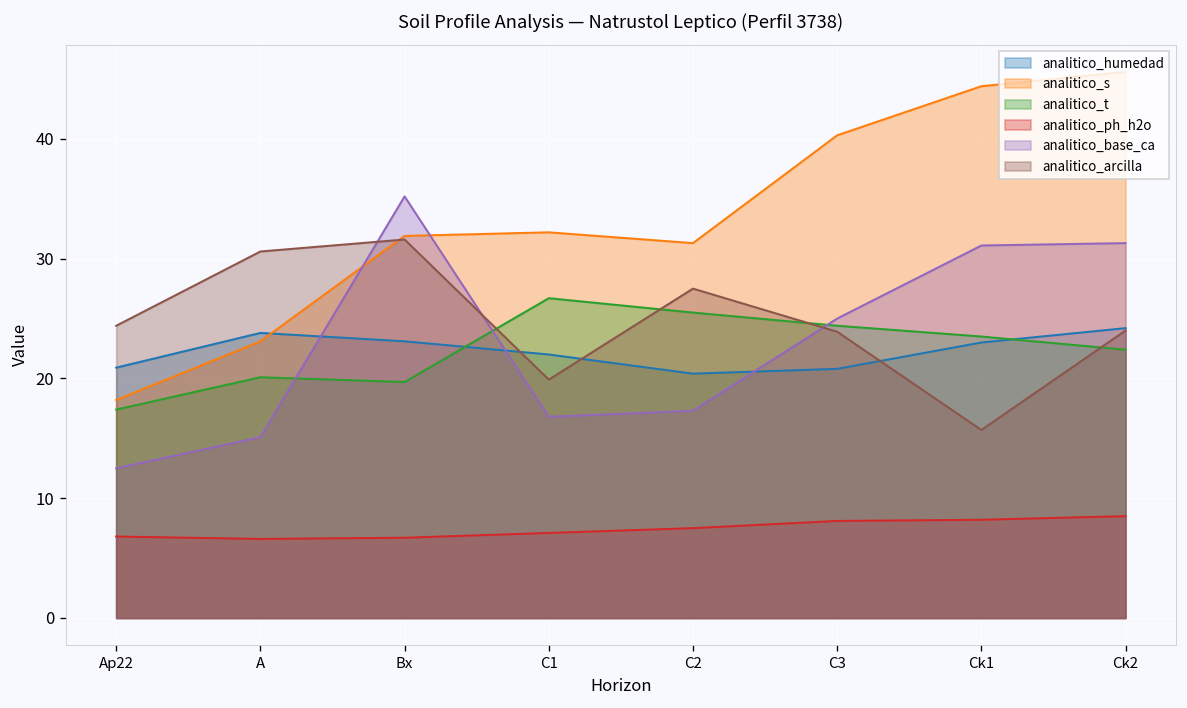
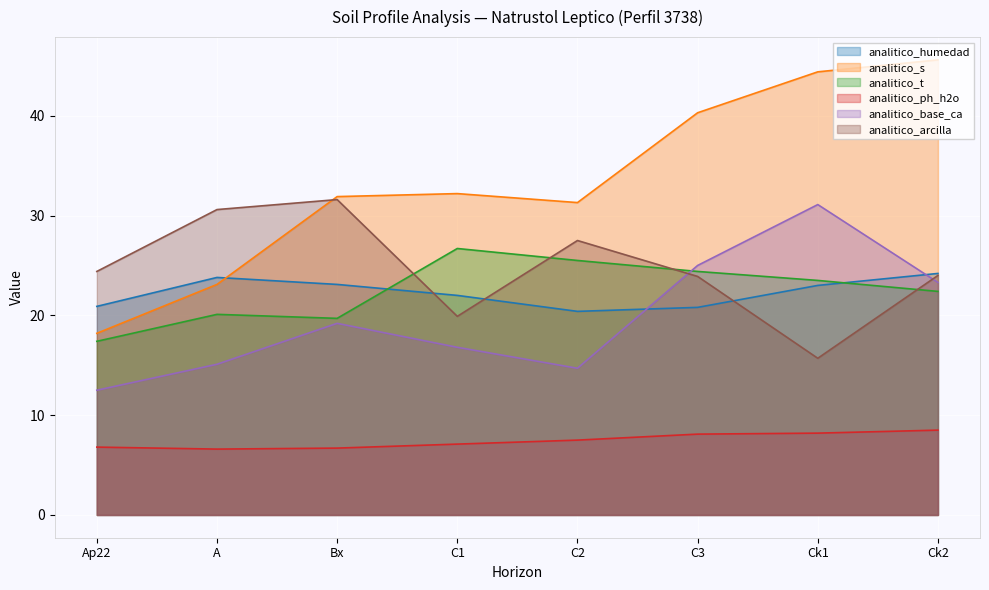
  {
    "analitico_humedad": {
      "Ap22": 21,
      "A": 24,
      "Bx": 23,
      "C1": 22,
      "C2": 20,
      "C3": 21,
      "Ck1": 23
    },
    "analitico_t": {
      "Ap22": 17,
      "A": 20,
      "Bx": 20,
      "C1": 27,
      "C2": 26,
      "C3": 24,
      "Ck1": 24,
      "Ck2": 22
    },
    "analitico_base_ca": {
      "Ap22": 13,
      "A": 15,
-     "Bx": 35,
+     "Bx": 19,
      "C1": 17,
-     "C2": 17,
+     "C2": 15,
      "C3": 25,
      "Ck1": 31,
-     "Ck2": 31
+     "Ck2": 23
    }
  }
